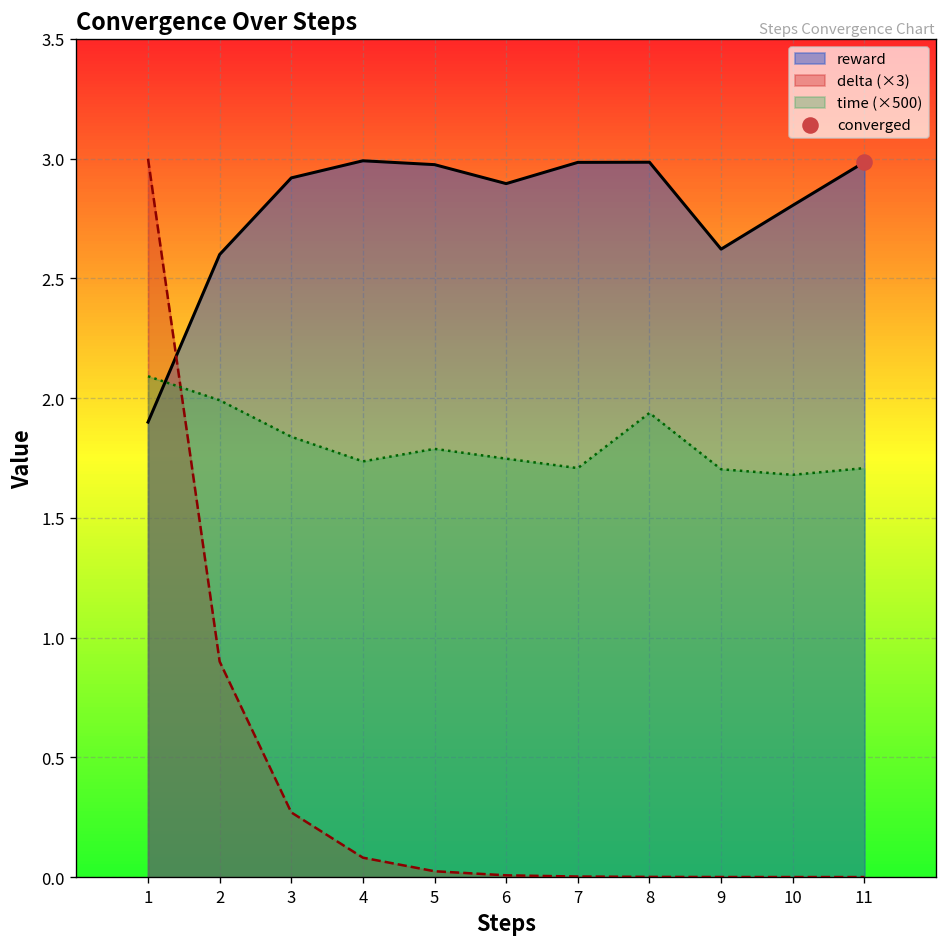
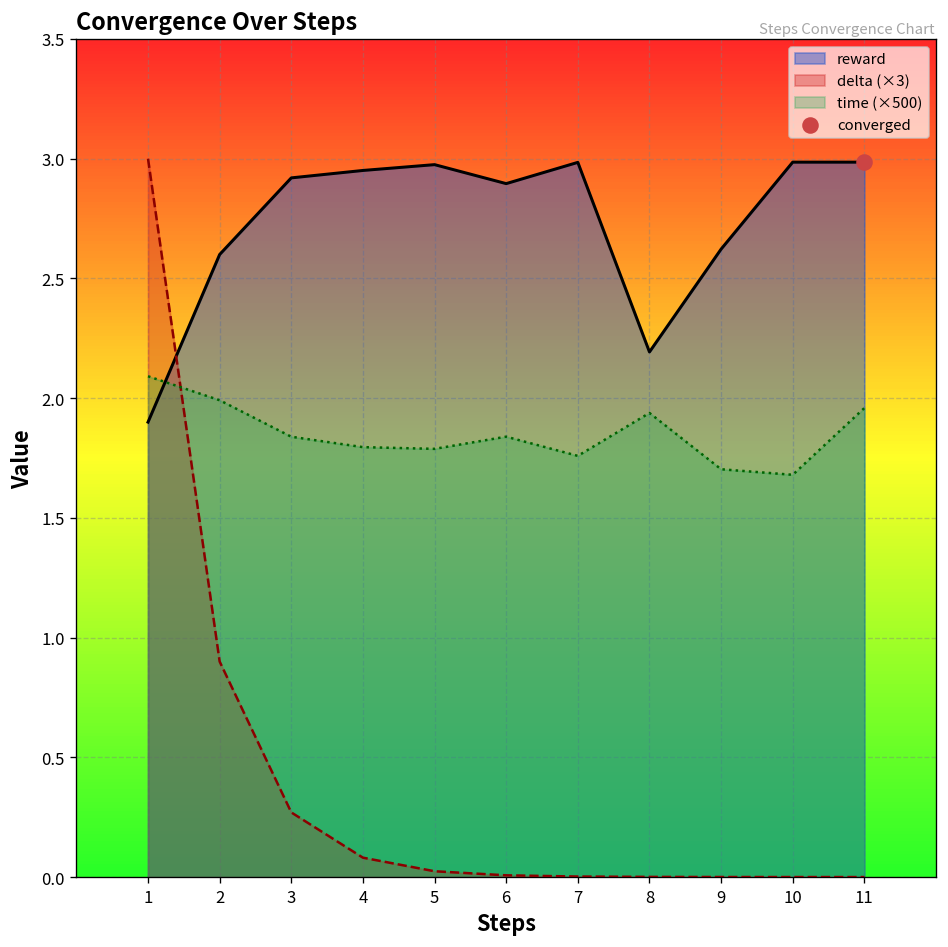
  {
    "reward": {
      "1": 1.90,
      "2": 2.60,
      "3": 2.92,
-     "4": 2.99,
+     "4": 2.95,
      "5": 2.98,
      "6": 2.90,
      "7": 2.98,
-     "8": 2.99,
+     "8": 2.19,
      "9": 2.62,
-     "10": 2.81
+     "10": 2.99
    },
    "time (×500)": {
      "1": 2.09,
      "2": 1.99,
      "3": 1.84,
-     "4": 1.74,
+     "4": 1.80,
      "5": 1.79,
-     "6": 1.75,
-     "7": 1.71,
+     "6": 1.84,
+     "7": 1.76,
      "8": 1.94,
      "9": 1.70,
      "10": 1.68,
-     "11": 1.71
+     "11": 1.96
    }
  }
